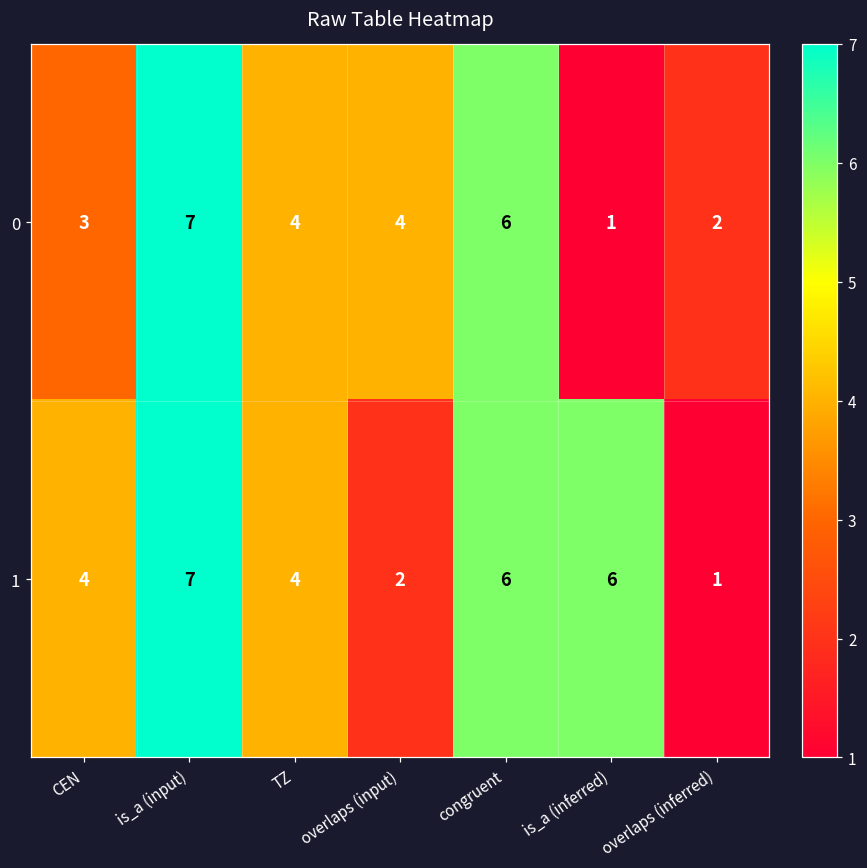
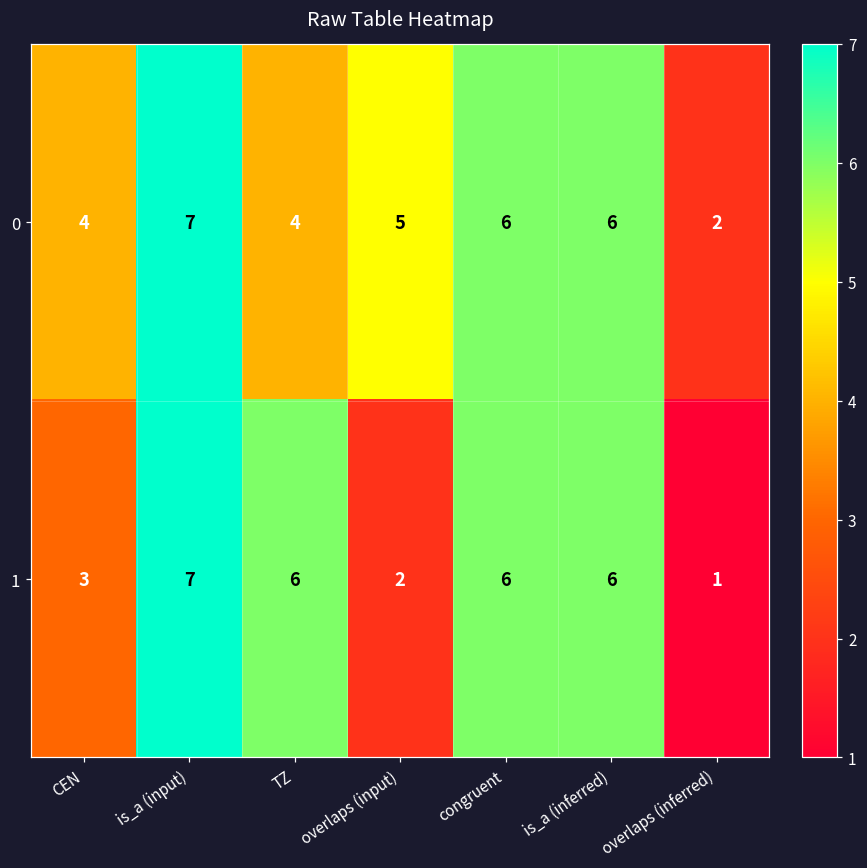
  {
    "0": {
-     "CEN": 3,
+     "CEN": 4,
      "is_a (input)": 7,
      "TZ": 4,
-     "overlaps (input)": 4,
+     "overlaps (input)": 5,
      "congruent": 6,
-     "is_a (inferred)": 1,
+     "is_a (inferred)": 6,
      "overlaps (inferred)": 2
    },
    "1": {
-     "CEN": 4,
+     "CEN": 3,
      "is_a (input)": 7,
-     "TZ": 4,
+     "TZ": 6,
      "overlaps (input)": 2,
      "congruent": 6,
      "is_a (inferred)": 6,
      "overlaps (inferred)": 1
    }
  }
